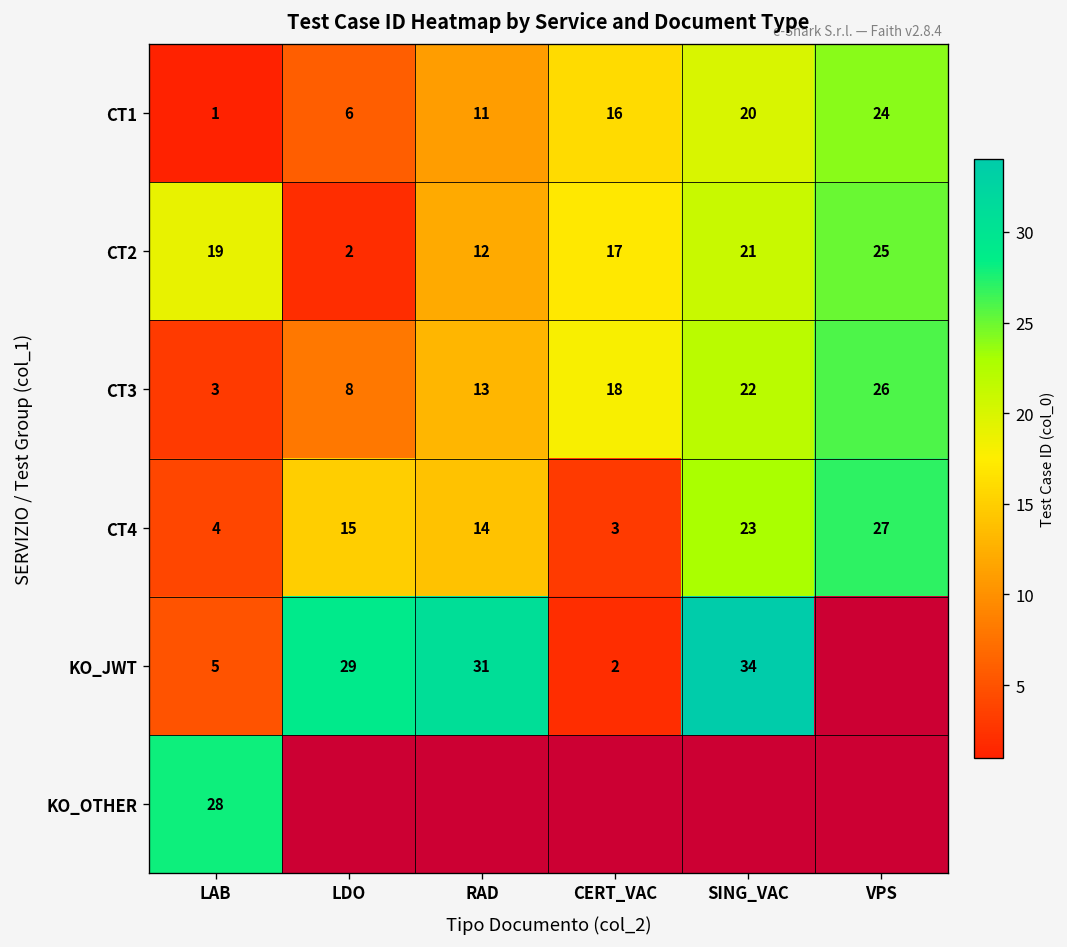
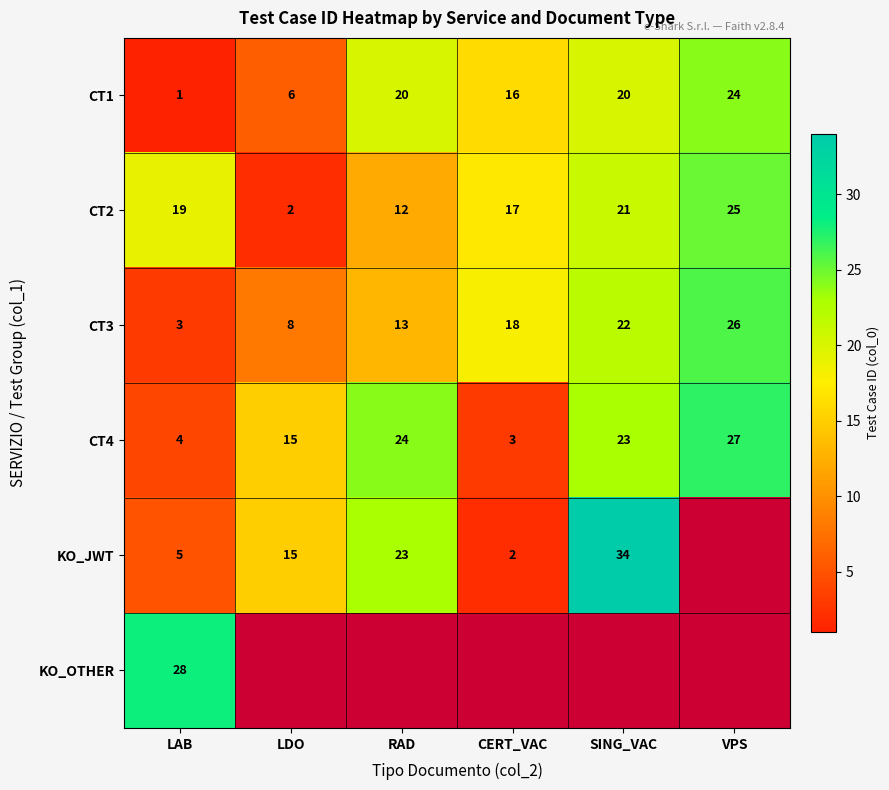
  {
    "CT1": {
      "LAB": 1,
      "LDO": 6,
-     "RAD": 11,
+     "RAD": 20,
      "CERT_VAC": 16,
      "SING_VAC": 20,
      "VPS": 24
    },
    "CT2": {
      "LAB": 19,
      "LDO": 2,
      "RAD": 12,
      "CERT_VAC": 17,
      "SING_VAC": 21,
      "VPS": 25
    },
    "CT3": {
      "LAB": 3,
      "LDO": 8,
      "RAD": 13,
      "CERT_VAC": 18,
      "SING_VAC": 22,
      "VPS": 26
    },
    "CT4": {
      "LAB": 4,
      "LDO": 15,
-     "RAD": 14,
+     "RAD": 24,
      "CERT_VAC": 3,
      "SING_VAC": 23,
      "VPS": 27
    },
    "KO_JWT": {
      "LAB": 5,
-     "LDO": 29,
-     "RAD": 31,
+     "LDO": 15,
+     "RAD": 23,
      "CERT_VAC": 2,
      "SING_VAC": 34
    },
    "KO_OTHER": {
      "LAB": 28
    }
  }
